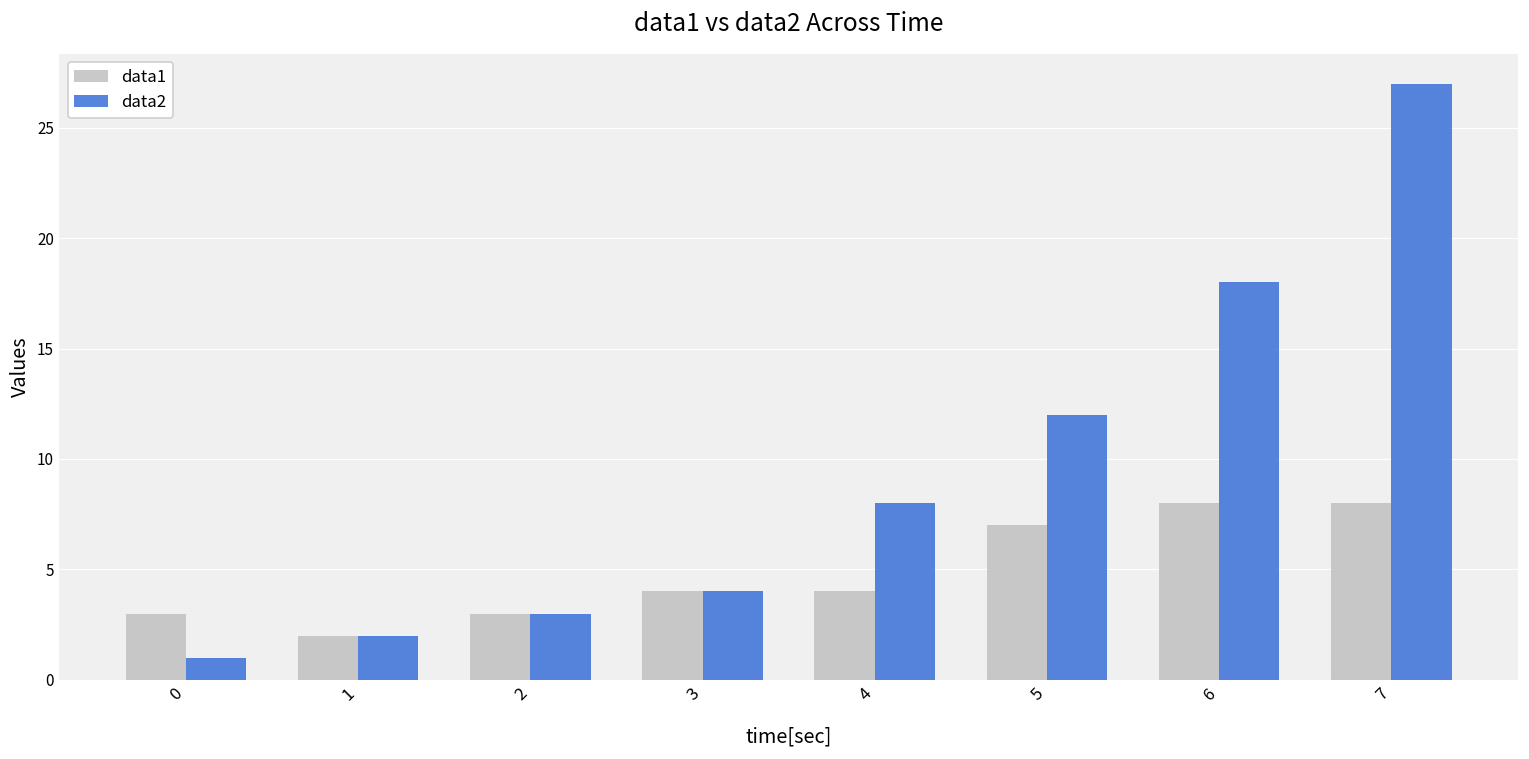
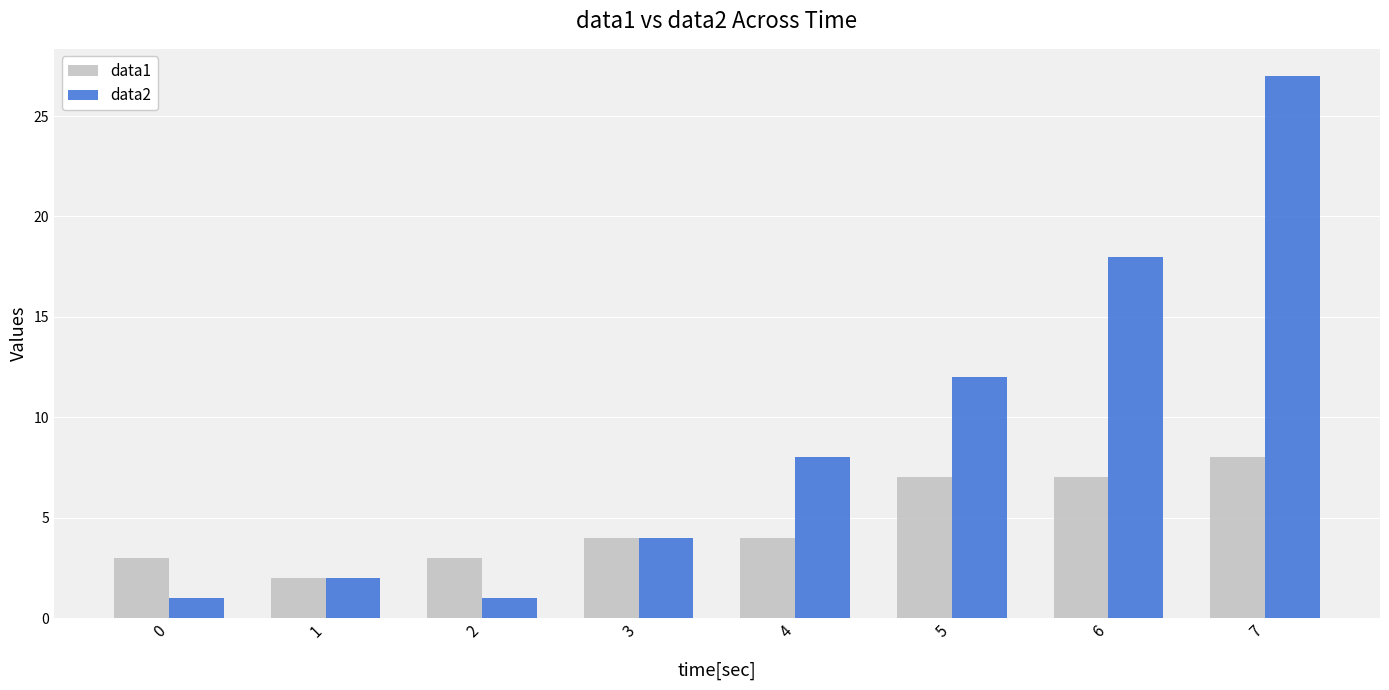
  {
    "data1": {
      "0": 3,
      "1": 2,
      "2": 3,
      "3": 4,
      "4": 4,
      "5": 7,
-     "6": 8,
+     "6": 7,
      "7": 8
    },
    "data2": {
      "0": 1,
      "1": 2,
-     "2": 3,
+     "2": 1,
      "3": 4,
      "4": 8,
      "5": 12,
      "6": 18,
      "7": 27
    }
  }
